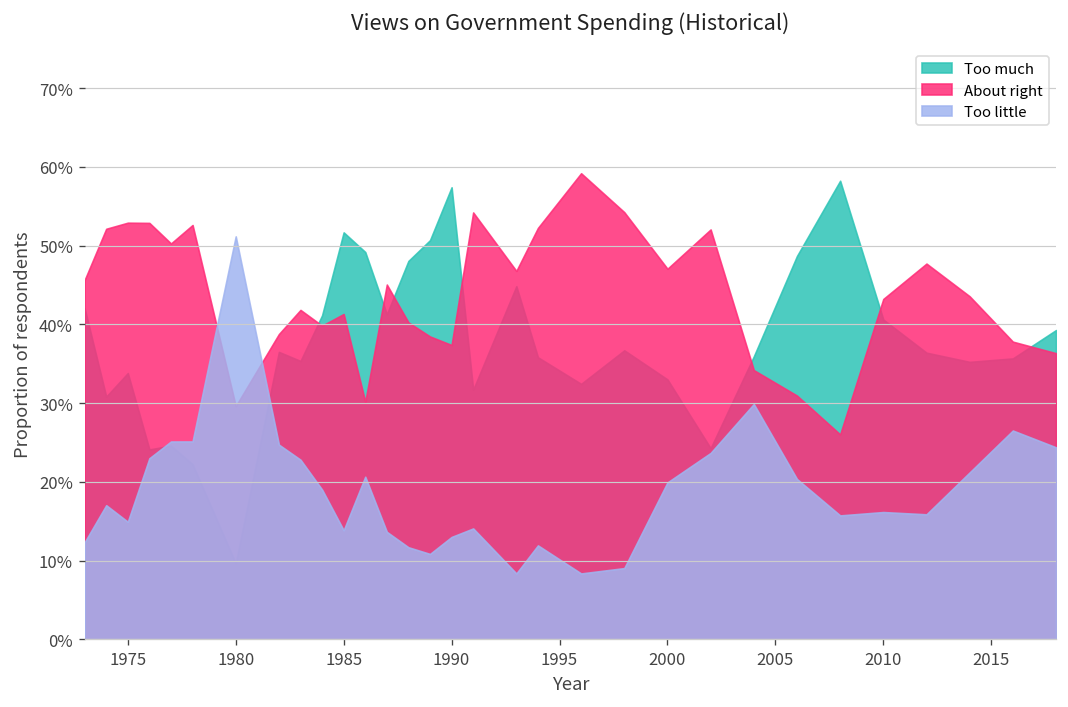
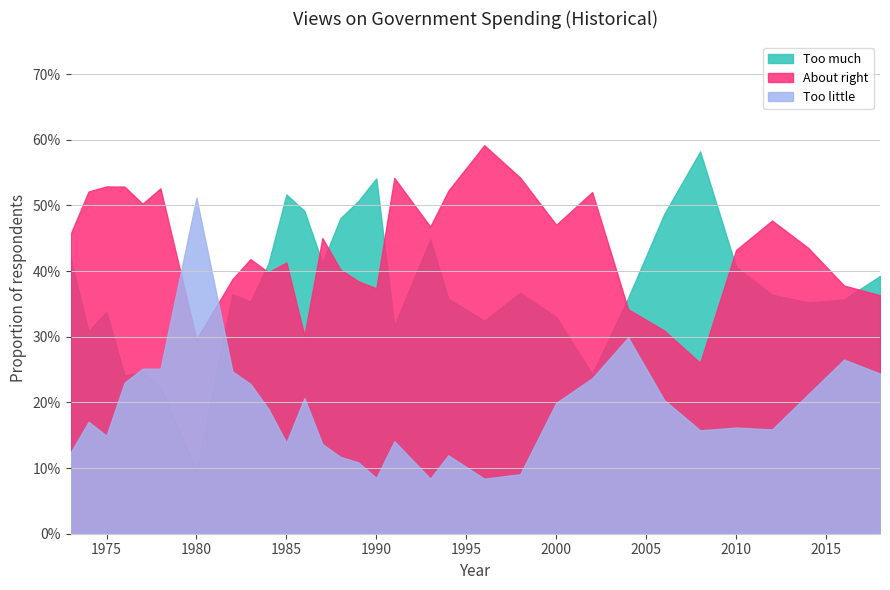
  {
    "Too much": {
      "1975": "34%",
      "1980": "10%",
      "1985": "52%",
-     "1990": "57%",
+     "1990": "54%",
      "2000": "33%",
      "2010": "41%"
    },
    "About right": {
      "1975": "53%",
      "1980": "30%",
      "1985": "41%",
      "1990": "37%",
      "2000": "47%",
      "2010": "43%"
    },
    "Too little": {
      "1975": "15%",
      "1980": "51%",
      "1985": "14%",
-     "1990": "13%",
+     "1990": "8%",
      "2000": "20%",
      "2010": "16%"
    }
  }
